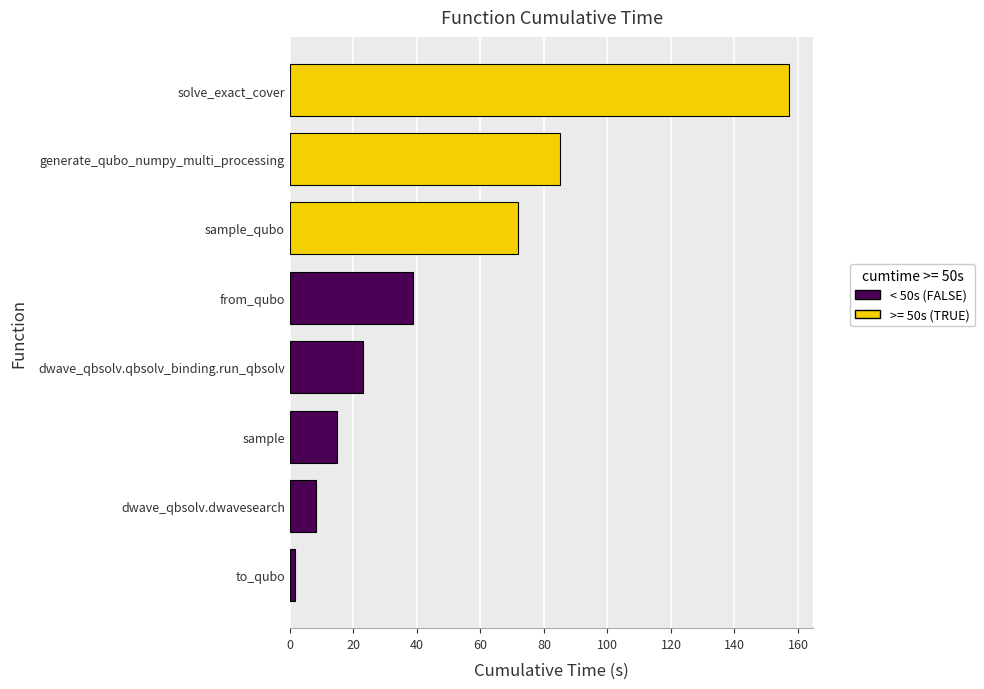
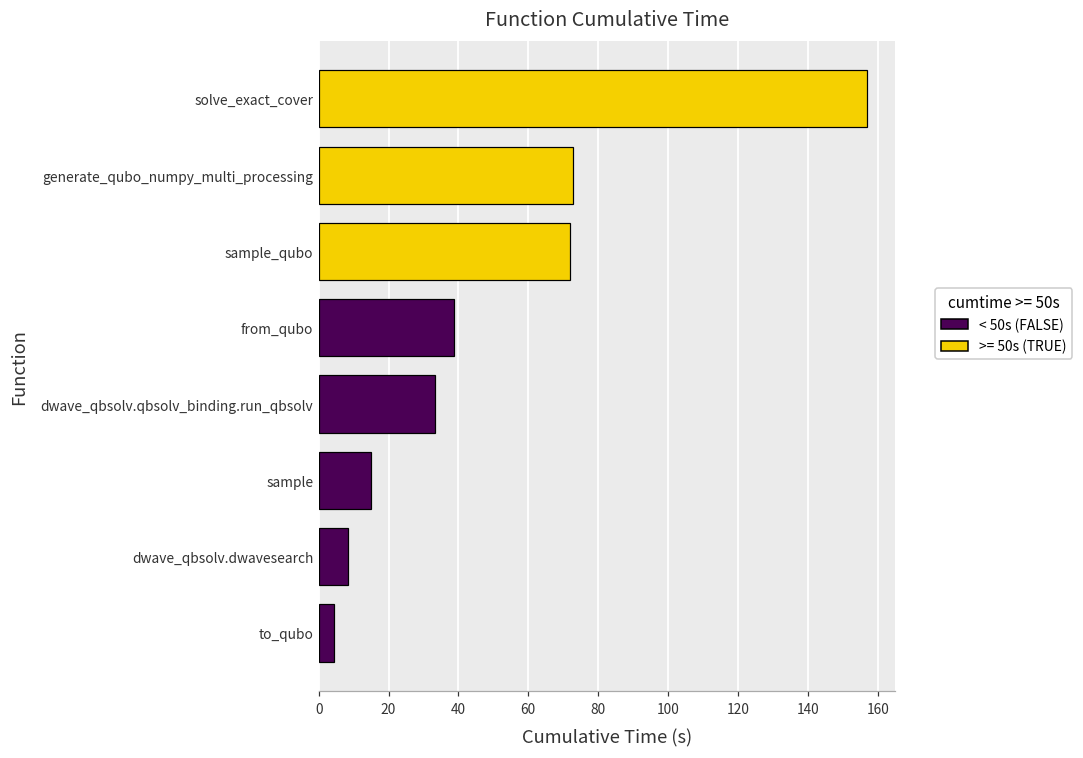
  {
    "solve_exact_cover": 157,
-   "generate_qubo_numpy_multi_processing": 85,
+   "generate_qubo_numpy_multi_processing": 73,
    "sample_qubo": 72,
    "from_qubo": 39,
-   "dwave_qbsolv.qbsolv_binding.run_qbsolv": 23,
+   "dwave_qbsolv.qbsolv_binding.run_qbsolv": 33,
    "sample": 15,
    "dwave_qbsolv.dwavesearch": 8,
-   "to_qubo": 2
+   "to_qubo": 4
  }
